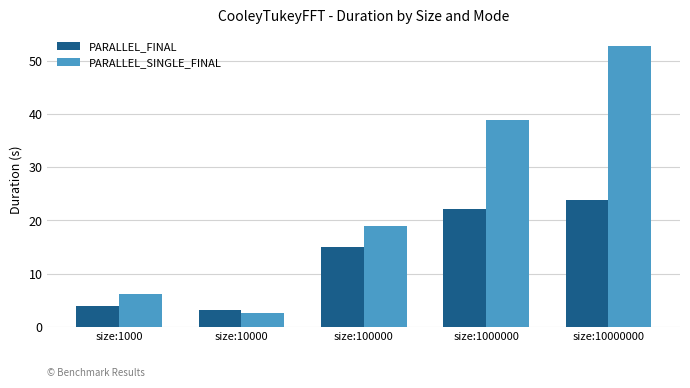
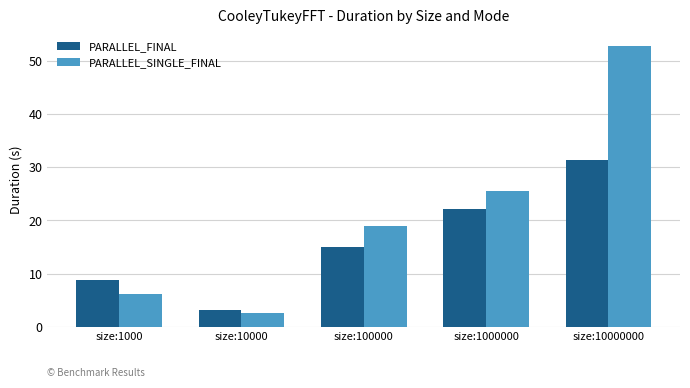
  {
    "PARALLEL_FINAL": {
-     "size:1000": 4,
+     "size:1000": 9,
      "size:10000": 3,
      "size:100000": 15,
      "size:1000000": 22,
-     "size:10000000": 24
+     "size:10000000": 31
    },
    "PARALLEL_SINGLE_FINAL": {
      "size:1000": 6,
      "size:10000": 3,
      "size:100000": 19,
-     "size:1000000": 39,
+     "size:1000000": 25,
      "size:10000000": 53
    }
  }
